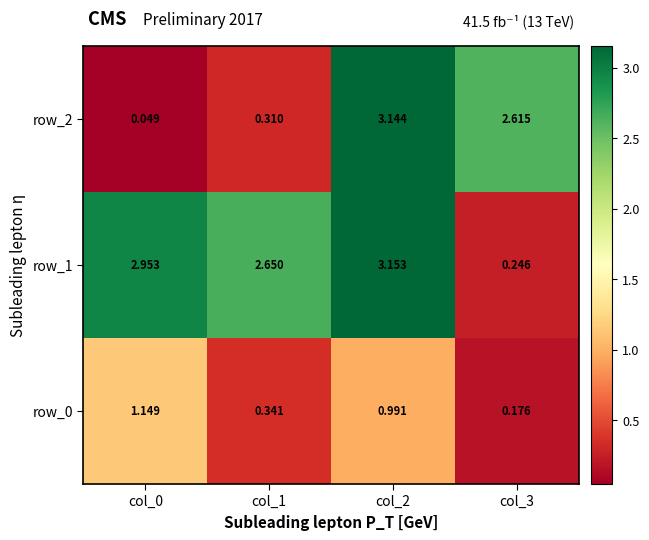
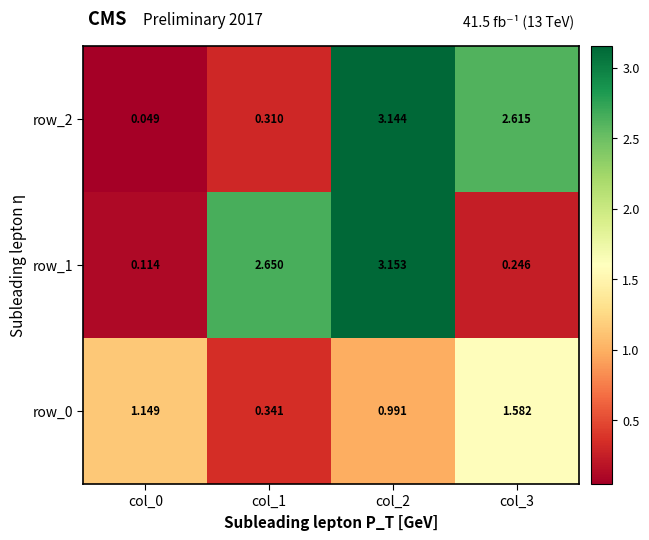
  {
    "row_2": {
      "col_0": 0.049,
      "col_1": 0.310,
      "col_2": 3.144,
      "col_3": 2.615
    },
    "row_1": {
-     "col_0": 2.953,
+     "col_0": 0.114,
      "col_1": 2.650,
      "col_2": 3.153,
      "col_3": 0.246
    },
    "row_0": {
      "col_0": 1.149,
      "col_1": 0.341,
      "col_2": 0.991,
-     "col_3": 0.176
+     "col_3": 1.582
    }
  }
